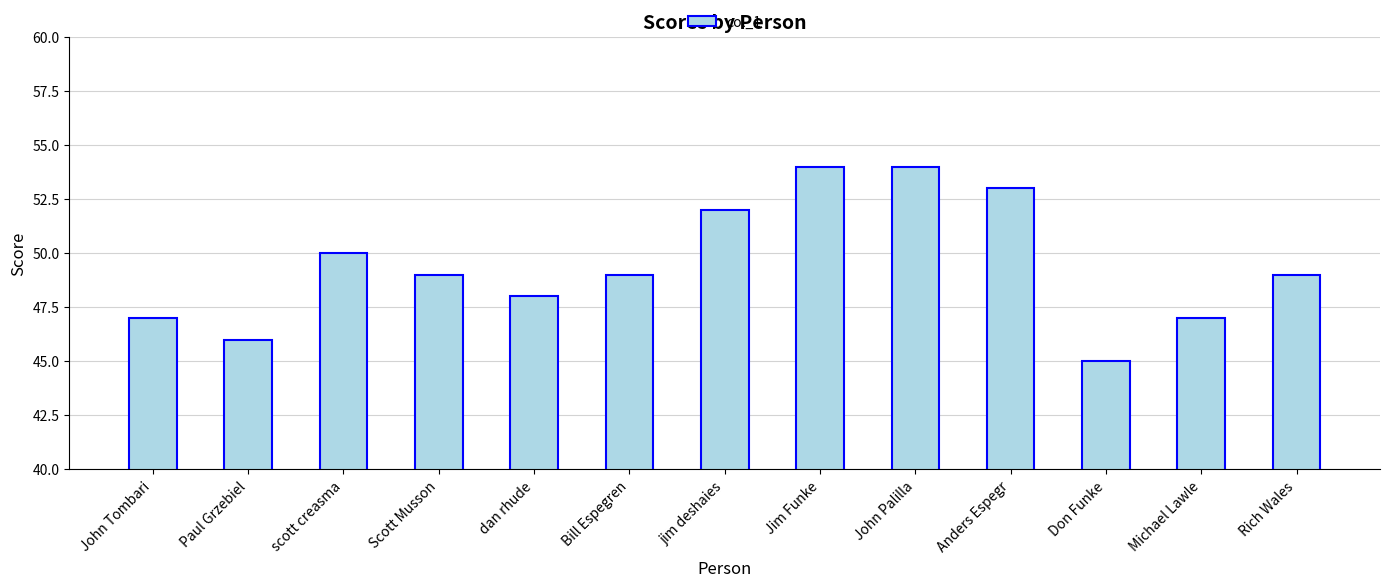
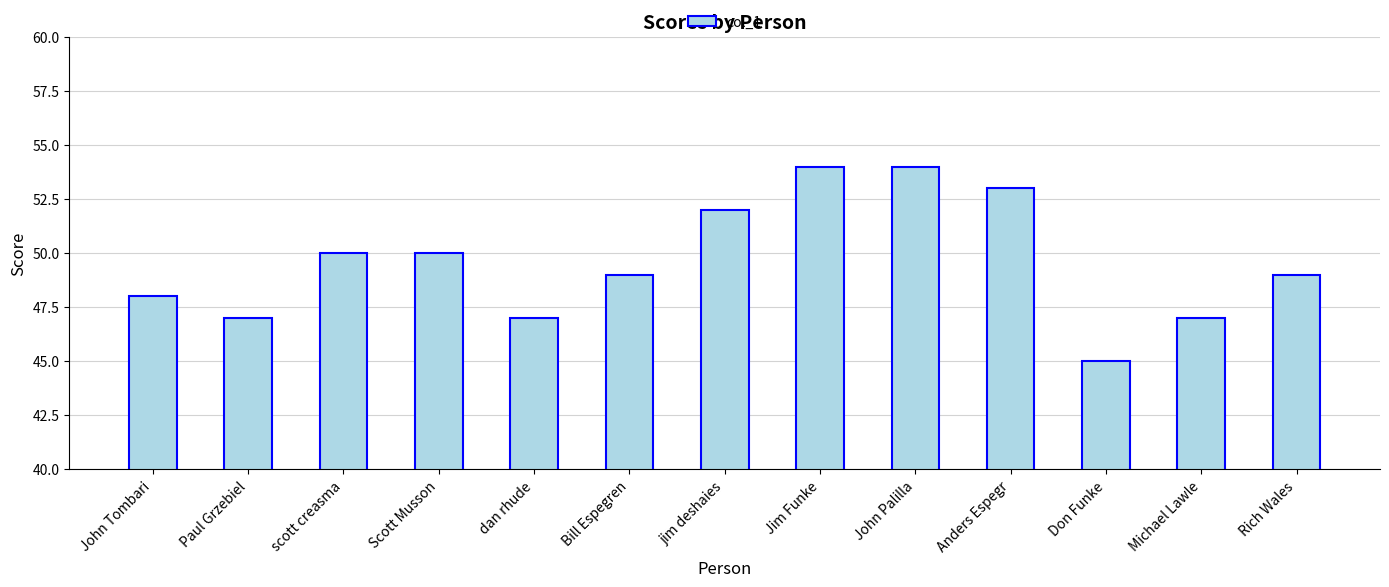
  {
-   "John Tombari": 47,
-   "Paul Grzebiel": 46,
+   "John Tombari": 48,
+   "Paul Grzebiel": 47,
    "scott creasma": 50,
-   "Scott Musson": 49,
-   "dan rhude": 48,
+   "Scott Musson": 50,
+   "dan rhude": 47,
    "Bill Espegren": 49,
    "jim deshaies": 52,
    "Jim Funke": 54,
    "John Palilla": 54,
    "Anders Espegr": 53,
    "Don Funke": 45,
    "Michael Lawle": 47,
    "Rich Wales": 49
  }
